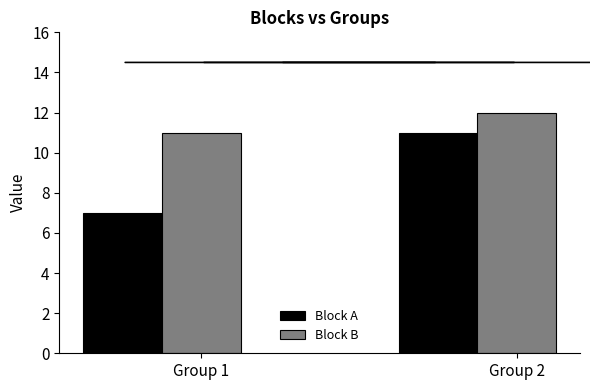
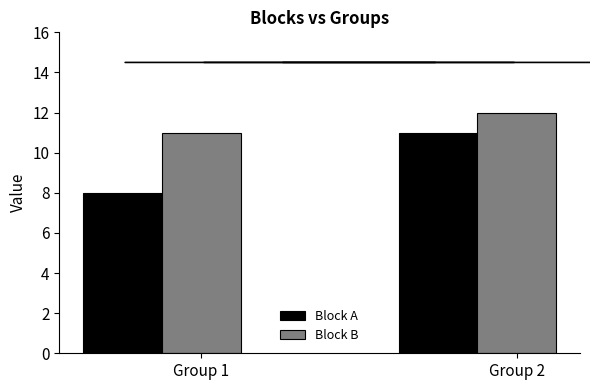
  {
    "Block A": {
-     "Group 1": 7,
+     "Group 1": 8,
      "Group 2": 11
    },
    "Block B": {
      "Group 1": 11,
      "Group 2": 12
    }
  }
